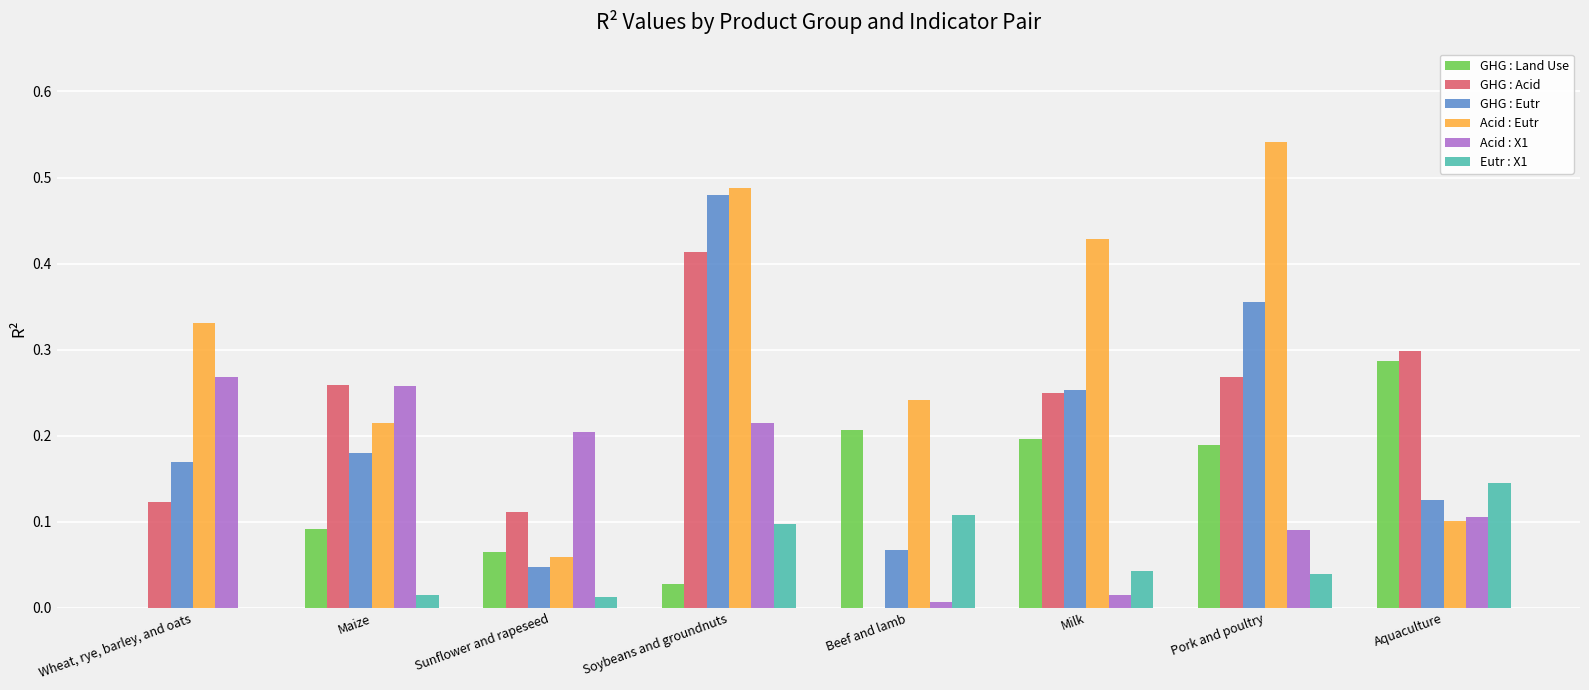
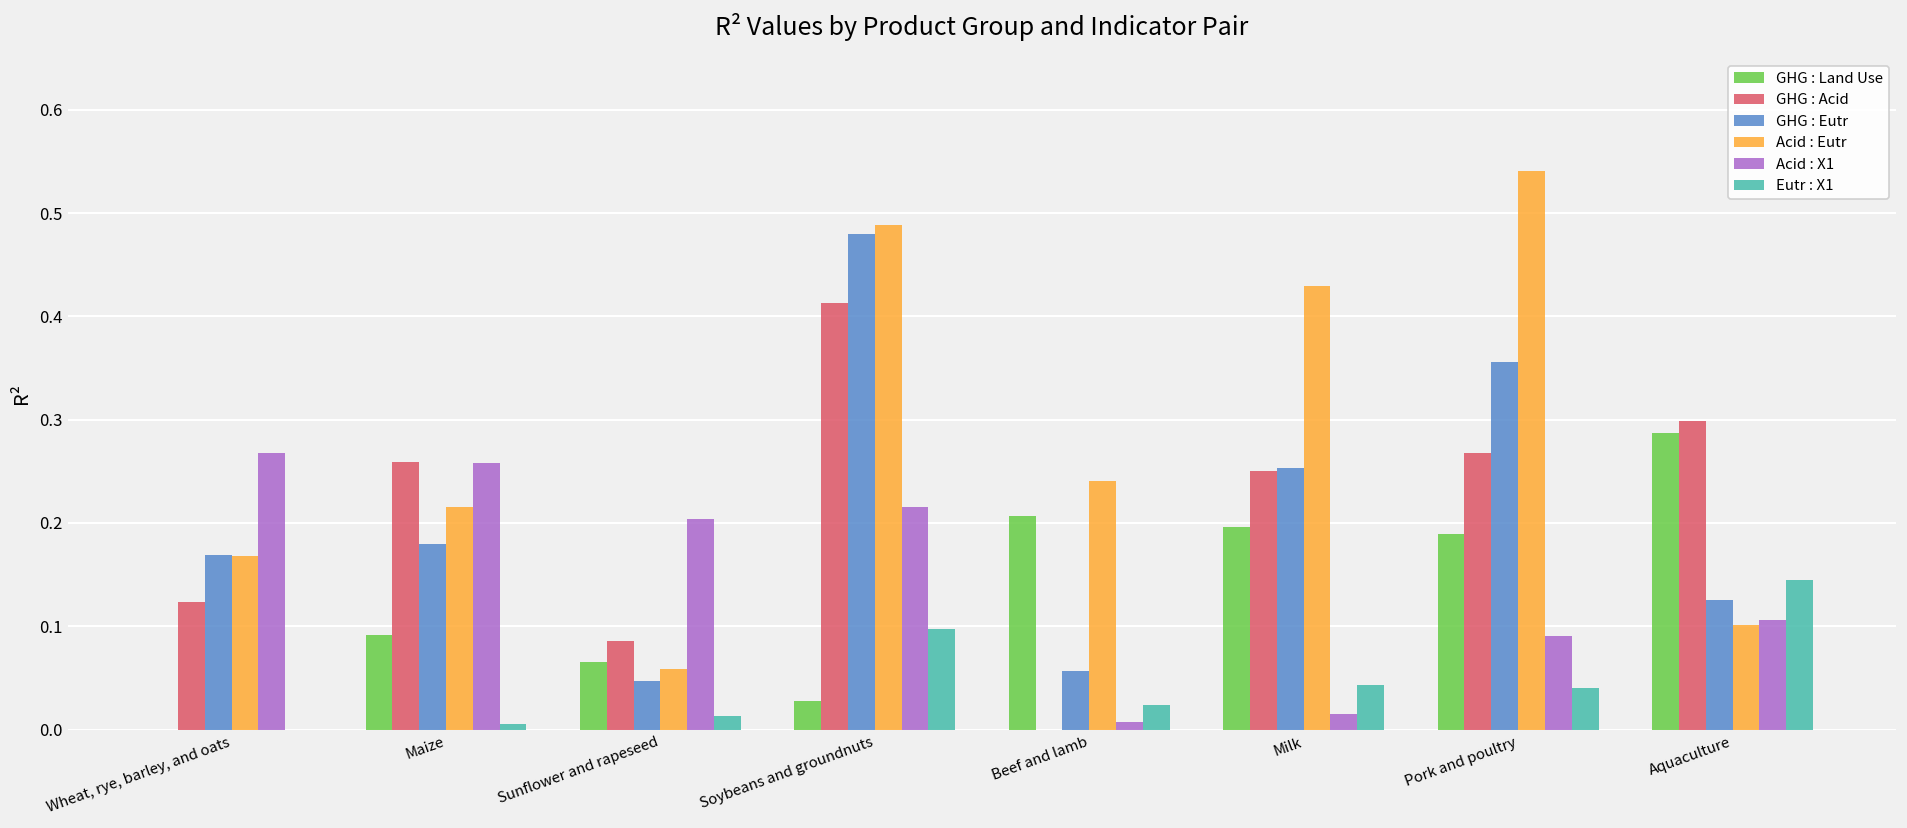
  {
    "GHG : Land Use": {
      "Wheat, rye, barley, and oats": 0.00,
      "Maize": 0.09,
      "Sunflower and rapeseed": 0.07,
      "Soybeans and groundnuts": 0.03,
      "Beef and lamb": 0.21,
      "Milk": 0.20,
      "Pork and poultry": 0.19,
      "Aquaculture": 0.29
    },
    "GHG : Acid": {
      "Wheat, rye, barley, and oats": 0.12,
      "Maize": 0.26,
-     "Sunflower and rapeseed": 0.11,
+     "Sunflower and rapeseed": 0.09,
      "Soybeans and groundnuts": 0.41,
      "Beef and lamb": 0.00,
      "Milk": 0.25,
      "Pork and poultry": 0.27,
      "Aquaculture": 0.30
    },
    "GHG : Eutr": {
      "Wheat, rye, barley, and oats": 0.17,
      "Maize": 0.18,
      "Sunflower and rapeseed": 0.05,
      "Soybeans and groundnuts": 0.48,
-     "Beef and lamb": 0.07,
+     "Beef and lamb": 0.06,
      "Milk": 0.25,
      "Pork and poultry": 0.36,
      "Aquaculture": 0.13
    },
    "Acid : Eutr": {
-     "Wheat, rye, barley, and oats": 0.33,
+     "Wheat, rye, barley, and oats": 0.17,
      "Maize": 0.22,
      "Sunflower and rapeseed": 0.06,
      "Soybeans and groundnuts": 0.49,
      "Beef and lamb": 0.24,
      "Milk": 0.43,
      "Pork and poultry": 0.54,
      "Aquaculture": 0.10
    },
    "Acid : X1": {
      "Wheat, rye, barley, and oats": 0.27,
      "Maize": 0.26,
      "Sunflower and rapeseed": 0.20,
      "Soybeans and groundnuts": 0.22,
      "Beef and lamb": 0.01,
      "Milk": 0.02,
      "Pork and poultry": 0.09,
      "Aquaculture": 0.11
    },
    "Eutr : X1": {
      "Wheat, rye, barley, and oats": 0.00,
-     "Maize": 0.02,
+     "Maize": 0.01,
      "Sunflower and rapeseed": 0.01,
      "Soybeans and groundnuts": 0.10,
-     "Beef and lamb": 0.11,
+     "Beef and lamb": 0.02,
      "Milk": 0.04,
      "Pork and poultry": 0.04,
      "Aquaculture": 0.15
    }
  }
